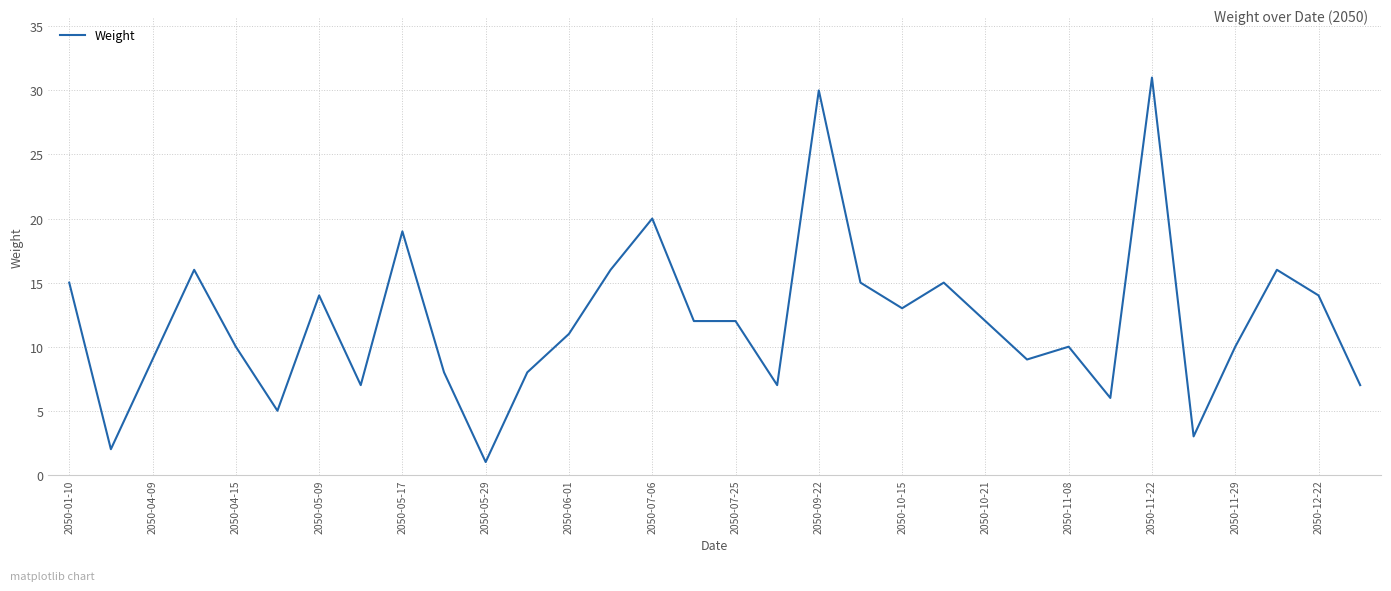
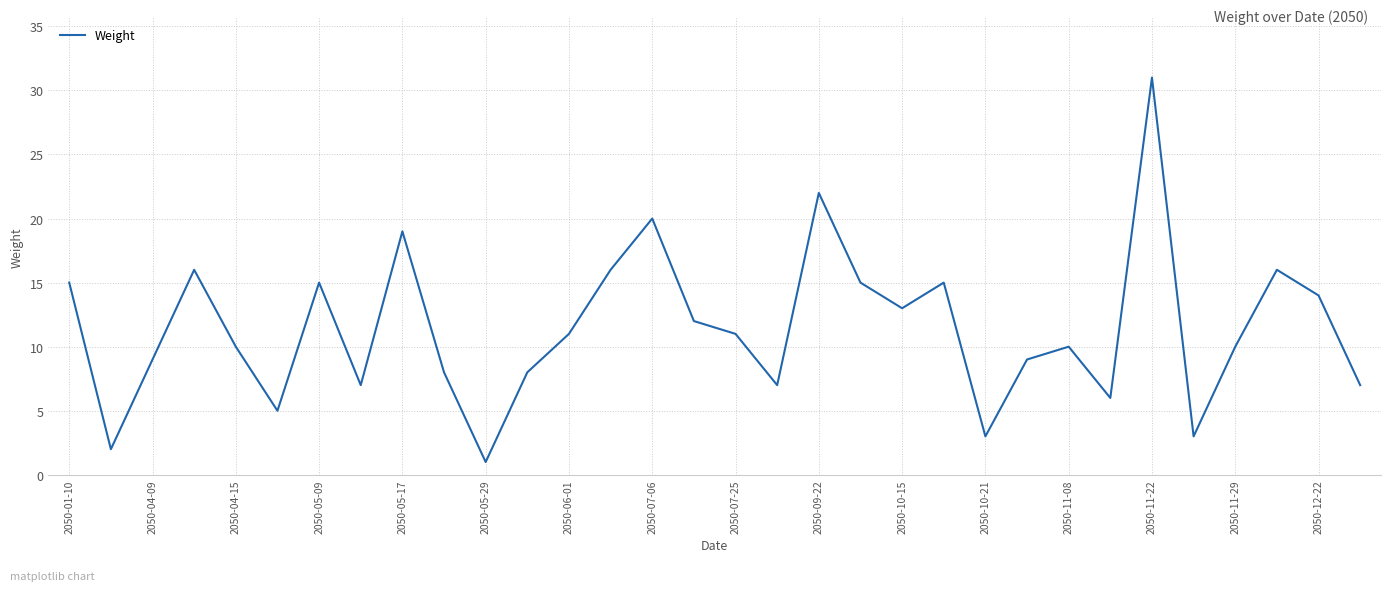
  {
    "2050-01-10": 15,
    "2050-04-09": 9,
    "2050-04-15": 10,
-   "2050-05-09": 14,
+   "2050-05-09": 15,
    "2050-05-17": 19,
    "2050-05-29": 1,
    "2050-06-01": 11,
    "2050-07-06": 20,
-   "2050-07-25": 12,
-   "2050-09-22": 30,
+   "2050-07-25": 11,
+   "2050-09-22": 22,
    "2050-10-15": 13,
-   "2050-10-21": 12,
+   "2050-10-21": 3,
    "2050-11-08": 10,
    "2050-11-22": 31,
    "2050-11-29": 10,
    "2050-12-22": 14
  }
